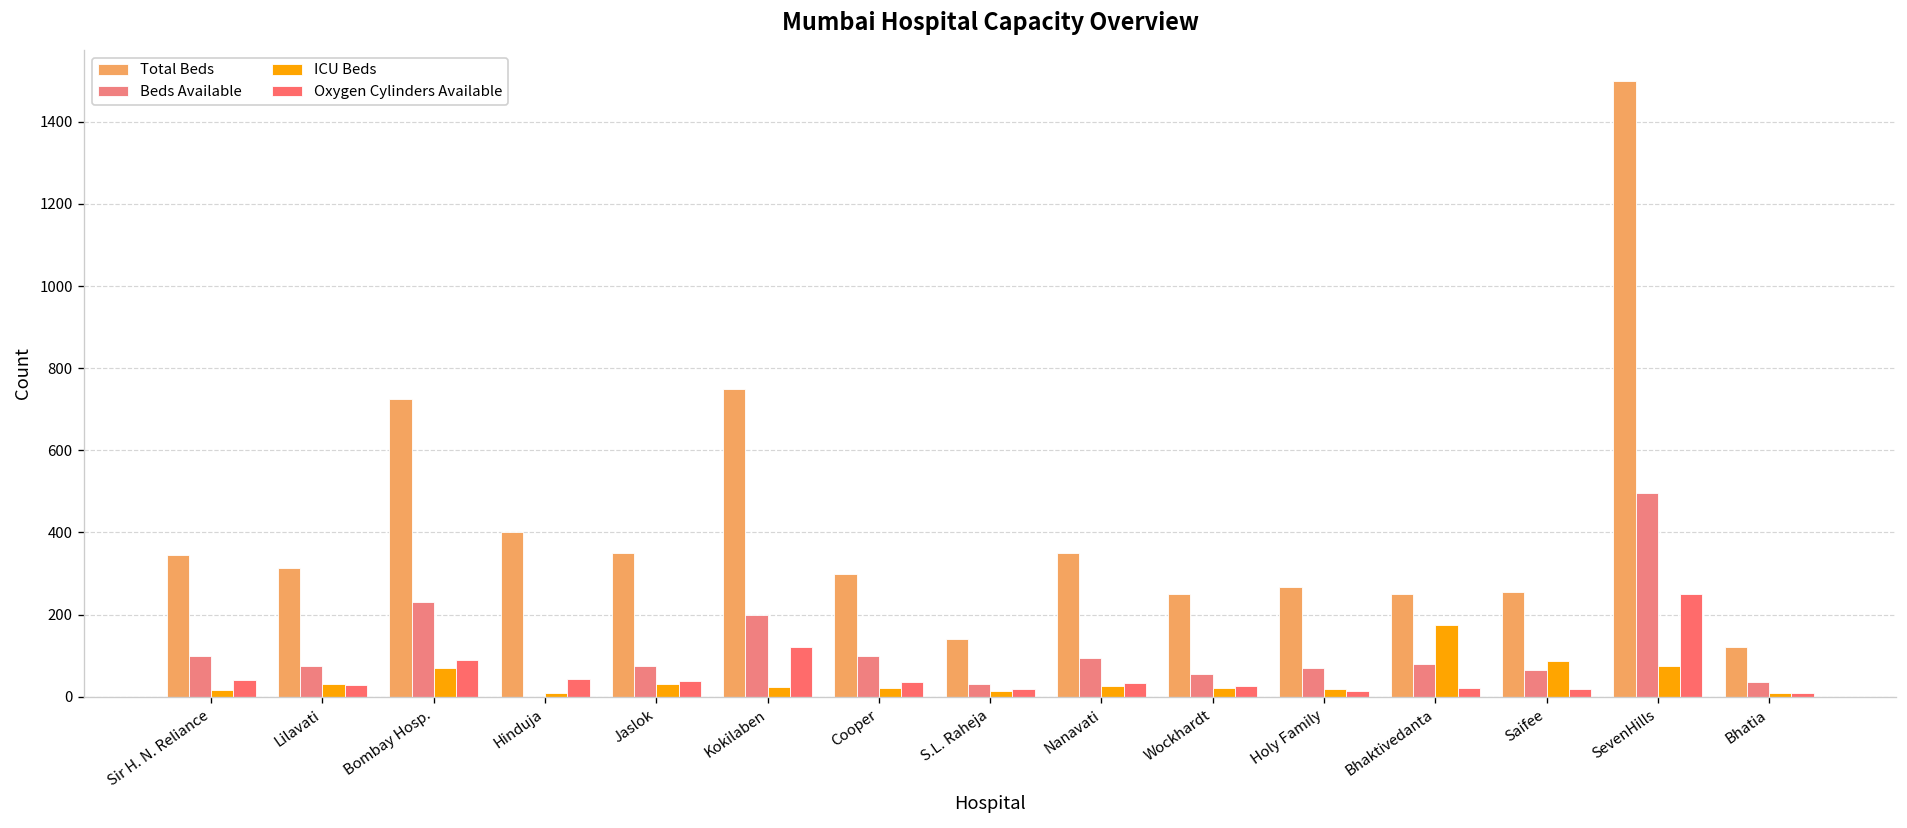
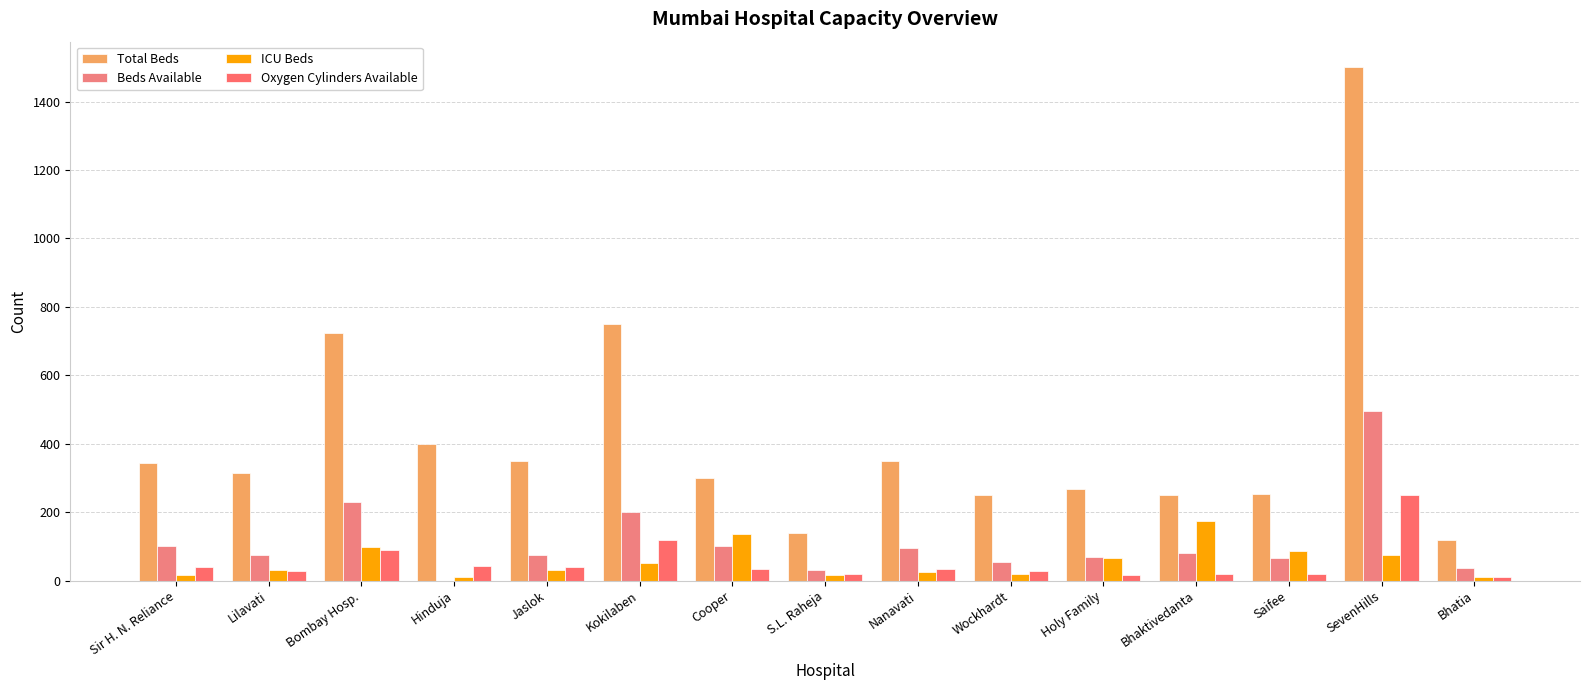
  {
    "ICU Beds": {
      "Sir H. N. Reliance": 20,
      "Lilavati": 30,
-     "Bombay Hosp.": 70,
+     "Bombay Hosp.": 100,
      "Hinduja": 10,
      "Jaslok": 30,
-     "Kokilaben": 20,
-     "Cooper": 20,
+     "Kokilaben": 50,
+     "Cooper": 140,
      "S.L. Raheja": 20,
      "Nanavati": 30,
      "Wockhardt": 20,
-     "Holy Family": 20,
+     "Holy Family": 70,
      "Bhaktivedanta": 180,
      "Saifee": 90,
      "SevenHills": 70,
      "Bhatia": 10
    }
  }
